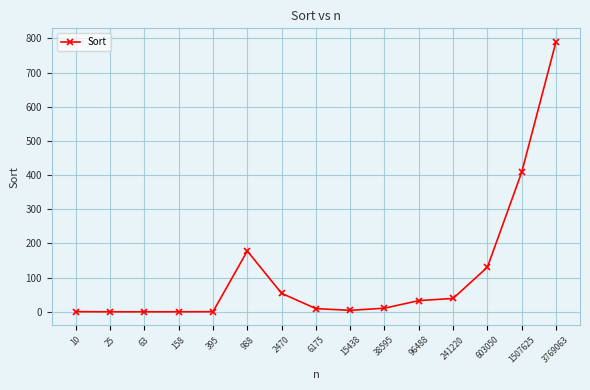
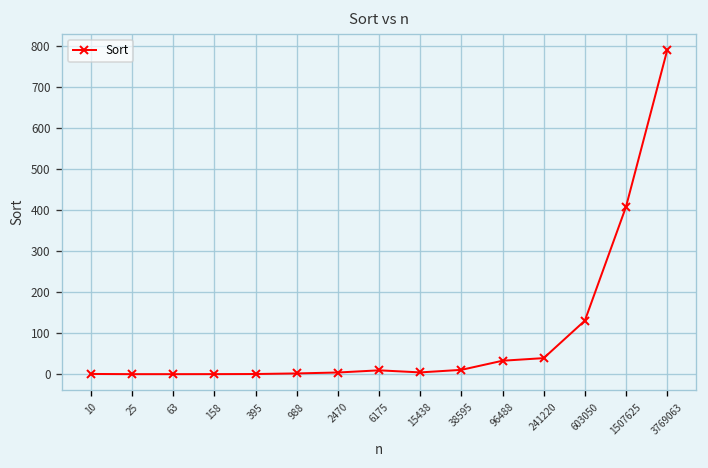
  {
    "10": 0,
    "25": 0,
    "63": 0,
    "158": 0,
    "395": 0,
-   "988": 180,
-   "2470": 50,
+   "988": 0,
+   "2470": 0,
    "6175": 10,
    "15438": 0,
    "38595": 10,
    "96488": 30,
    "241220": 40,
    "603050": 130,
    "1507625": 410,
    "3769063": 790
  }
